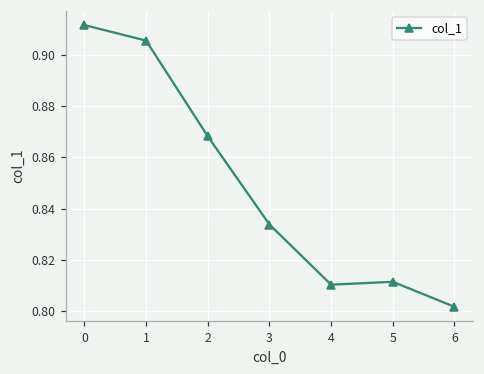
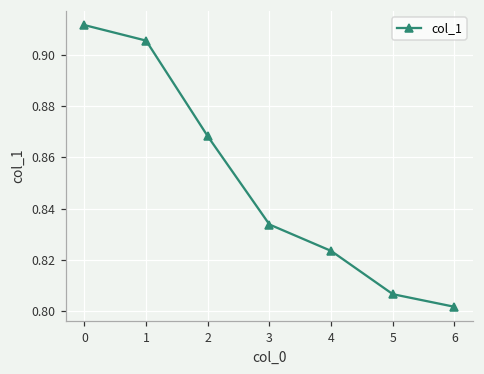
  {
    "0": 0.911,
    "1": 0.905,
    "2": 0.868,
    "3": 0.834,
-   "4": 0.810,
-   "5": 0.811,
+   "4": 0.823,
+   "5": 0.807,
    "6": 0.802
  }
